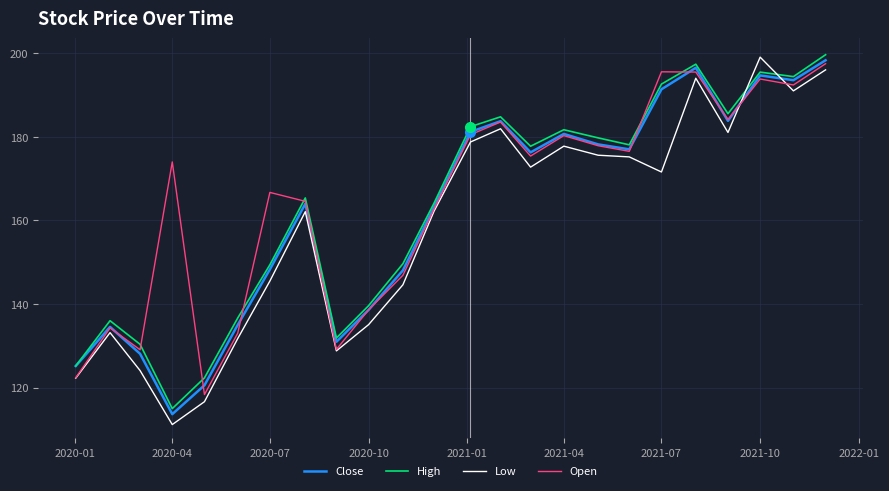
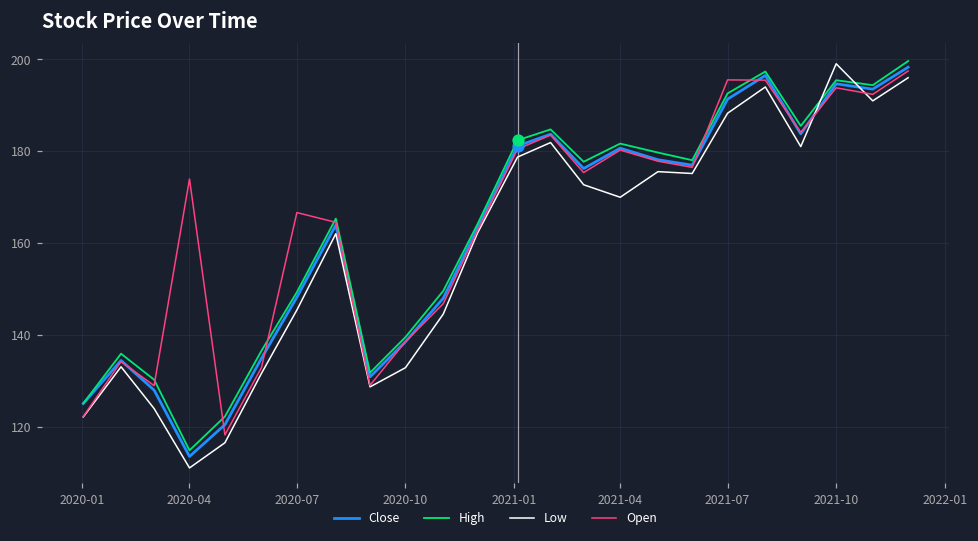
  {
    "Low": {
      "2020-04": 111,
      "2020-07": 146,
-     "2020-10": 135,
-     "2021-04": 178,
-     "2021-07": 172,
+     "2020-10": 133,
+     "2021-04": 170,
+     "2021-07": 188,
      "2021-10": 199
    },
    "Open": {
      "2020-04": 174,
      "2020-07": 167,
      "2021-07": 196,
      "2021-10": 194
    }
  }
